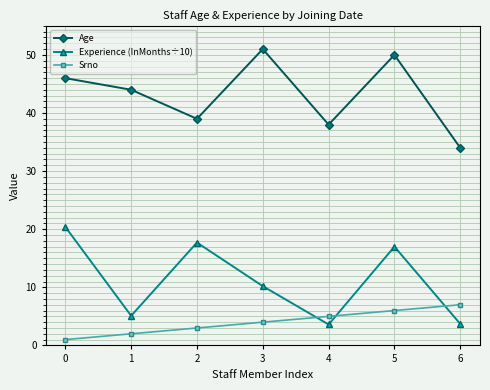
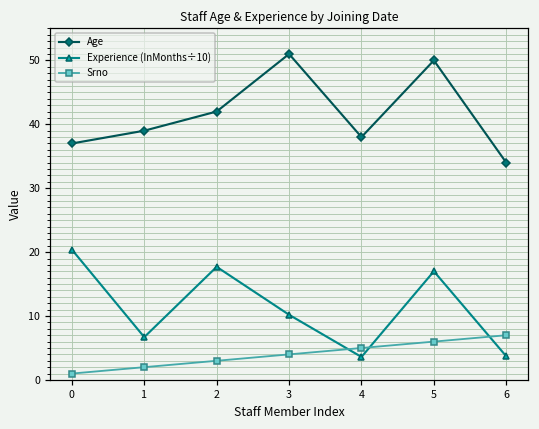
  {
    "Age": {
-     "0": 46,
-     "1": 44,
-     "2": 39,
+     "0": 37,
+     "1": 39,
+     "2": 42,
      "3": 51,
      "4": 38,
      "5": 50,
      "6": 34
    },
    "Experience (InMonths÷10)": {
      "0": 20,
-     "1": 5,
+     "1": 7,
      "2": 18,
      "3": 10,
      "4": 4,
      "5": 17,
      "6": 4
    },
    "Srno": {
      "0": 1,
      "1": 2,
      "2": 3,
      "3": 4,
      "4": 5,
      "5": 6,
      "6": 7
    }
  }
